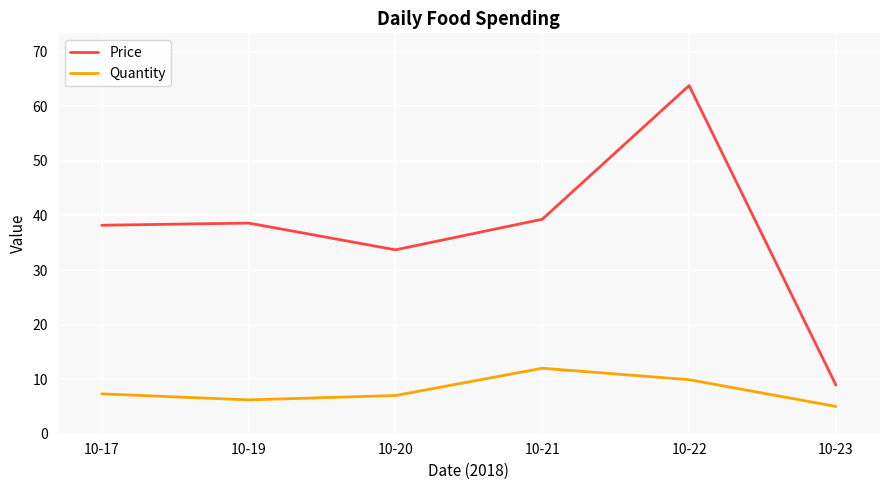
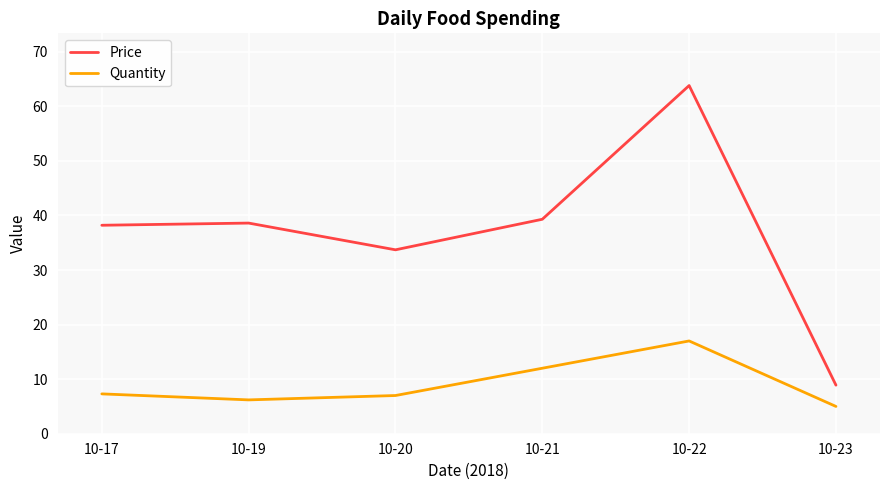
  {
    "Price": {
      "10-17": 38,
      "10-19": 39,
      "10-20": 34,
      "10-21": 39,
      "10-22": 64,
      "10-23": 9
    },
    "Quantity": {
      "10-17": 7,
      "10-19": 6,
      "10-20": 7,
      "10-21": 12,
-     "10-22": 10,
+     "10-22": 17,
      "10-23": 5
    }
  }
